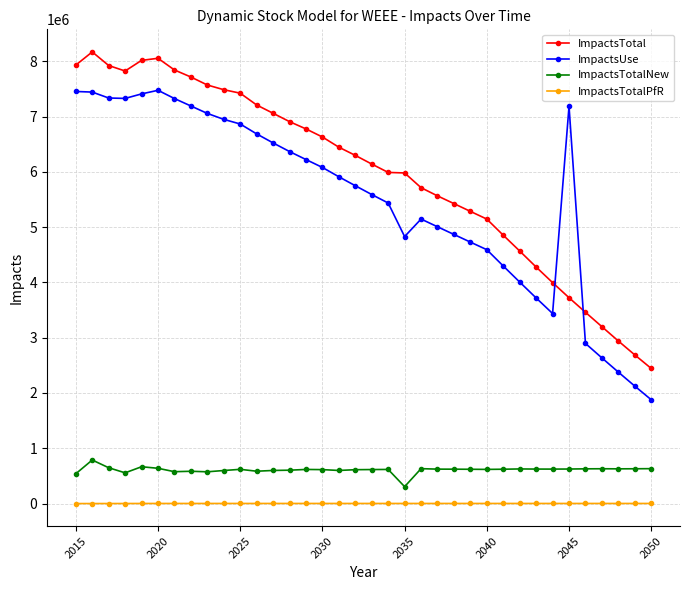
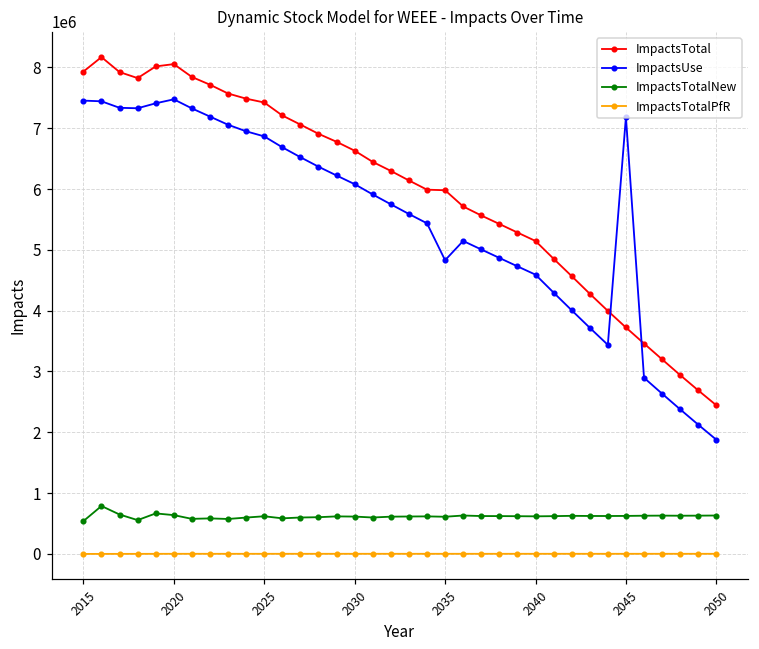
  {
    "ImpactsTotal": {
      "2015": 7900000,
      "2020": 8100000,
      "2025": 7400000,
      "2030": 6600000,
      "2035": 6000000,
      "2040": 5100000,
      "2045": 3700000,
      "2050": 2400000
    },
    "ImpactsUse": {
      "2015": 7500000,
      "2020": 7500000,
      "2025": 6900000,
      "2030": 6100000,
      "2035": 4800000,
      "2040": 4600000,
      "2045": 7200000,
      "2050": 1900000
    },
    "ImpactsTotalNew": {
      "2015": 500000,
      "2020": 600000,
      "2025": 600000,
      "2030": 600000,
-     "2035": 300000,
+     "2035": 600000,
      "2040": 600000,
      "2045": 600000,
      "2050": 600000
    },
    "ImpactsTotalPfR": {
      "2015": 0,
      "2020": 0,
      "2025": 0,
      "2030": 0,
      "2035": 0,
      "2040": 0,
      "2045": 0,
      "2050": 0
    }
  }
